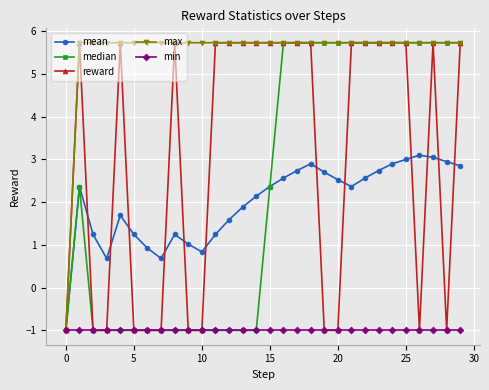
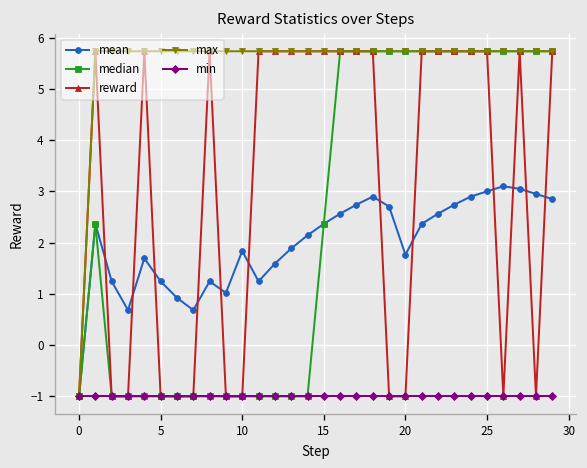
  {
    "mean": {
      "5": 1.2,
-     "10": 0.8,
-     "20": 2.5,
+     "10": 1.8,
+     "20": 1.8,
      "25": 3.0
    },
    "max": {
      "10": 5.7
    },
    "min": {
      "15": -1.0,
      "25": -1.0
    }
  }
